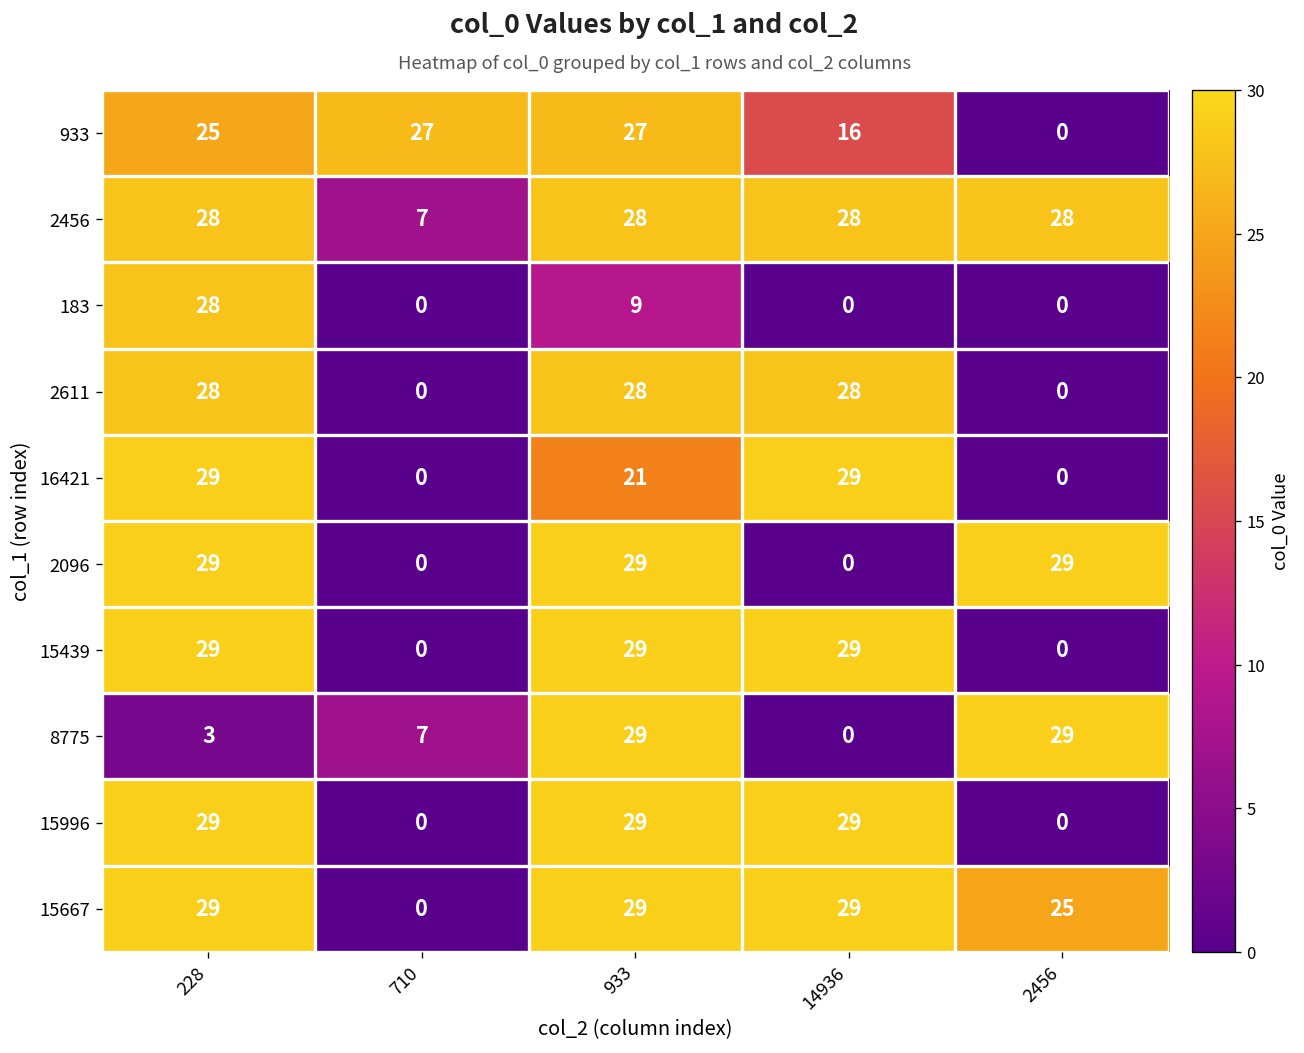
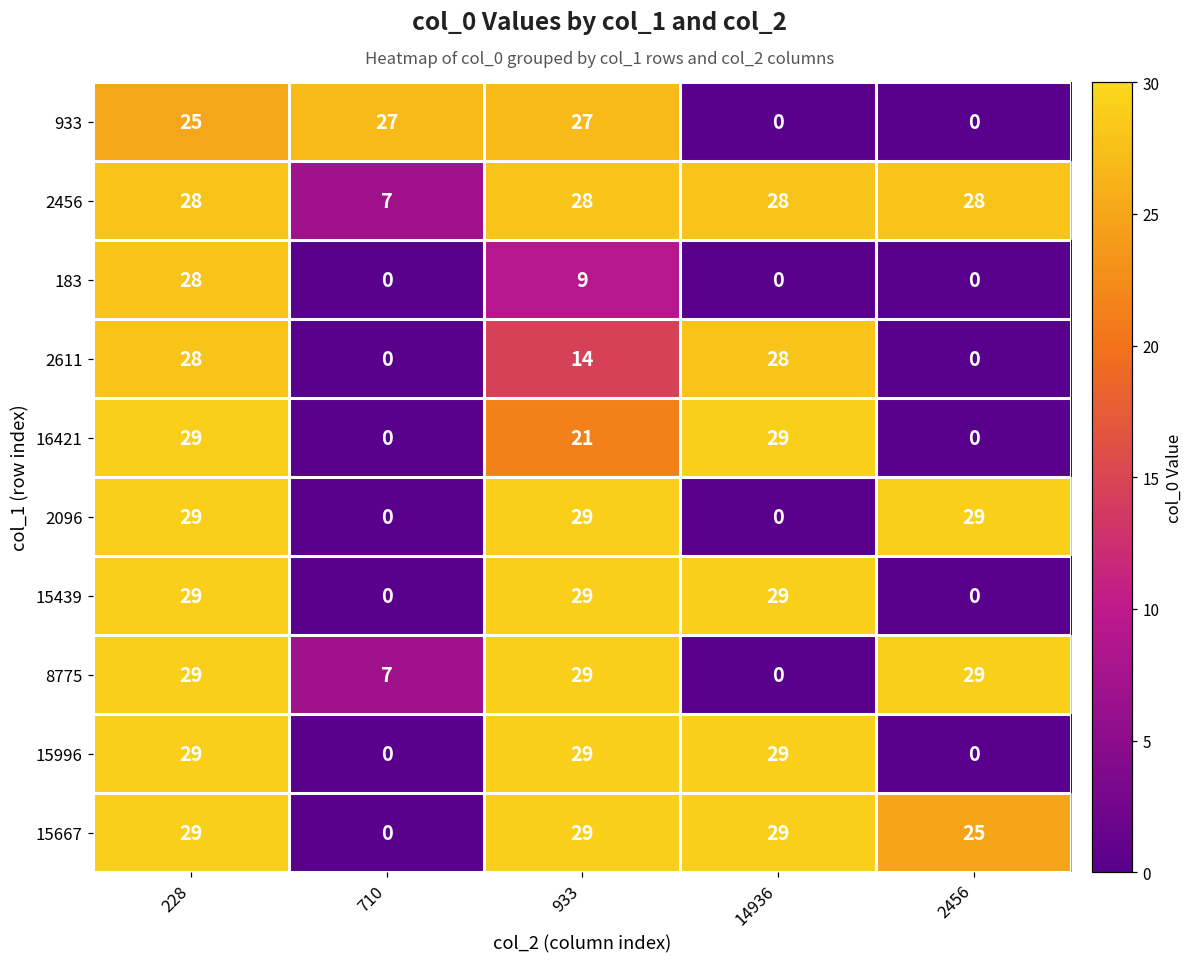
  {
    "933": {
      "228": 25,
      "710": 27,
      "933": 27,
-     "14936": 16,
+     "14936": 0,
      "2456": 0
    },
    "2456": {
      "228": 28,
      "710": 7,
      "933": 28,
      "14936": 28,
      "2456": 28
    },
    "183": {
      "228": 28,
      "710": 0,
      "933": 9,
      "14936": 0,
      "2456": 0
    },
    "2611": {
      "228": 28,
      "710": 0,
-     "933": 28,
+     "933": 14,
      "14936": 28,
      "2456": 0
    },
    "16421": {
      "228": 29,
      "710": 0,
      "933": 21,
      "14936": 29,
      "2456": 0
    },
    "2096": {
      "228": 29,
      "710": 0,
      "933": 29,
      "14936": 0,
      "2456": 29
    },
    "15439": {
      "228": 29,
      "710": 0,
      "933": 29,
      "14936": 29,
      "2456": 0
    },
    "8775": {
-     "228": 3,
+     "228": 29,
      "710": 7,
      "933": 29,
      "14936": 0,
      "2456": 29
    },
    "15996": {
      "228": 29,
      "710": 0,
      "933": 29,
      "14936": 29,
      "2456": 0
    },
    "15667": {
      "228": 29,
      "710": 0,
      "933": 29,
      "14936": 29,
      "2456": 25
    }
  }
